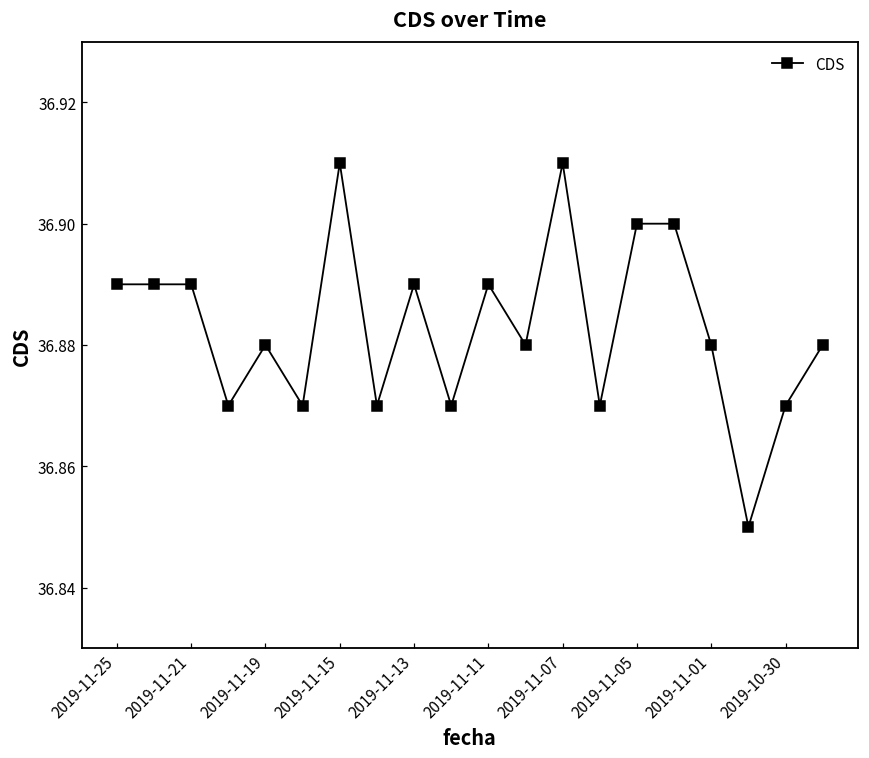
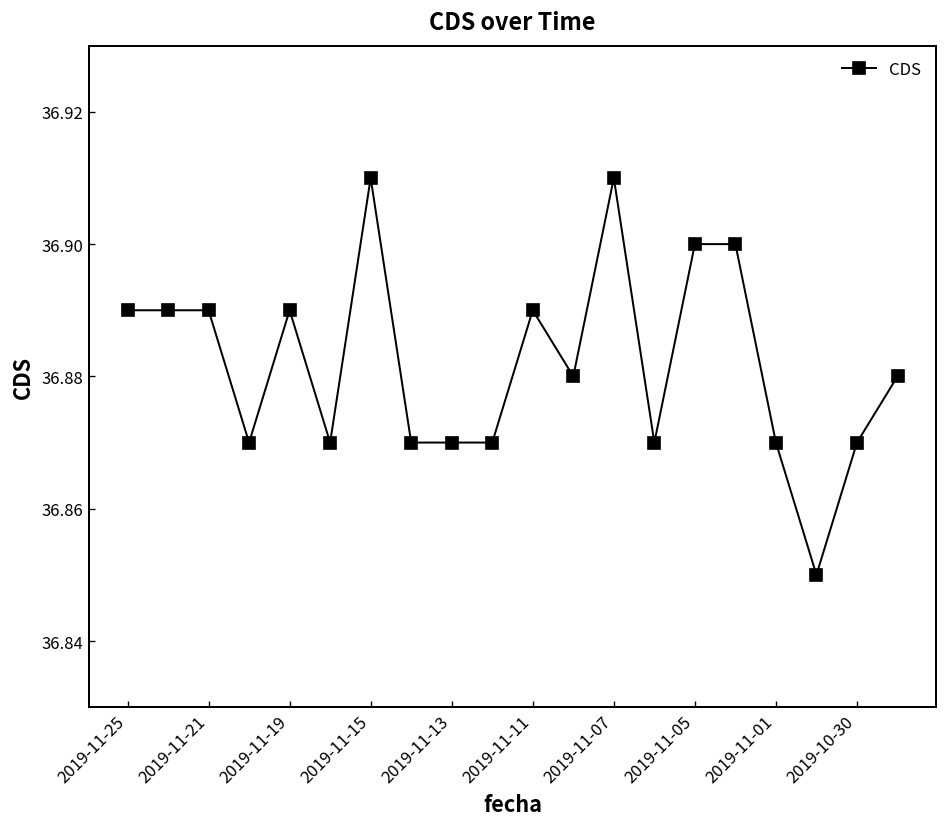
  {
    "2019-11-25": 36.89,
    "2019-11-21": 36.89,
-   "2019-11-19": 36.88,
+   "2019-11-19": 36.89,
    "2019-11-15": 36.91,
-   "2019-11-13": 36.89,
+   "2019-11-13": 36.87,
    "2019-11-11": 36.89,
    "2019-11-07": 36.91,
    "2019-11-05": 36.90,
-   "2019-11-01": 36.88,
+   "2019-11-01": 36.87,
    "2019-10-30": 36.87
  }
